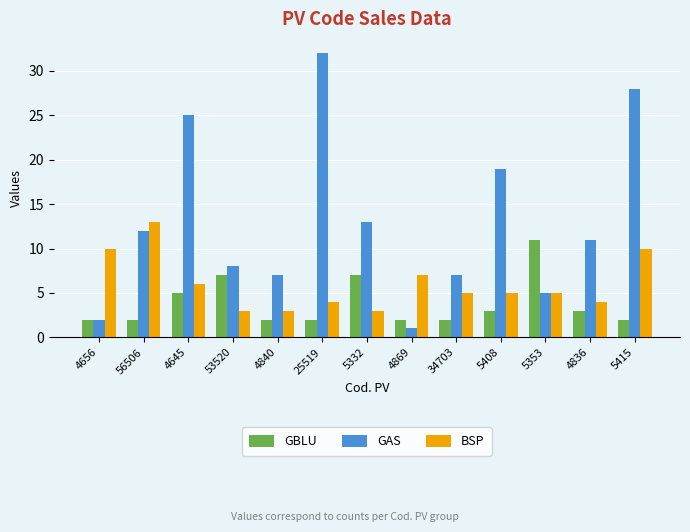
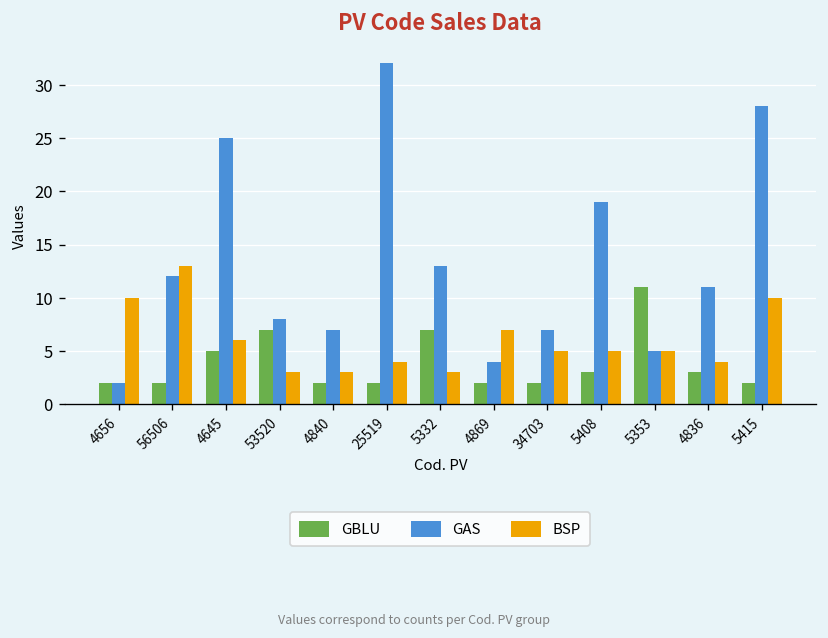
  {
    "GBLU": {
      "4656": 2,
      "56506": 2,
      "4645": 5,
      "53520": 7,
      "4840": 2,
      "25519": 2,
      "5332": 7,
      "4869": 2,
      "34703": 2,
      "5408": 3,
      "5353": 11,
      "4836": 3,
      "5415": 2
    },
    "GAS": {
      "4656": 2,
      "56506": 12,
      "4645": 25,
      "53520": 8,
      "4840": 7,
      "25519": 32,
      "5332": 13,
-     "4869": 1,
+     "4869": 4,
      "34703": 7,
      "5408": 19,
      "5353": 5,
      "4836": 11,
      "5415": 28
    },
    "BSP": {
      "4656": 10,
      "56506": 13,
      "4645": 6,
      "53520": 3,
      "4840": 3,
      "25519": 4,
      "5332": 3,
      "4869": 7,
      "34703": 5,
      "5408": 5,
      "5353": 5,
      "4836": 4,
      "5415": 10
    }
  }
